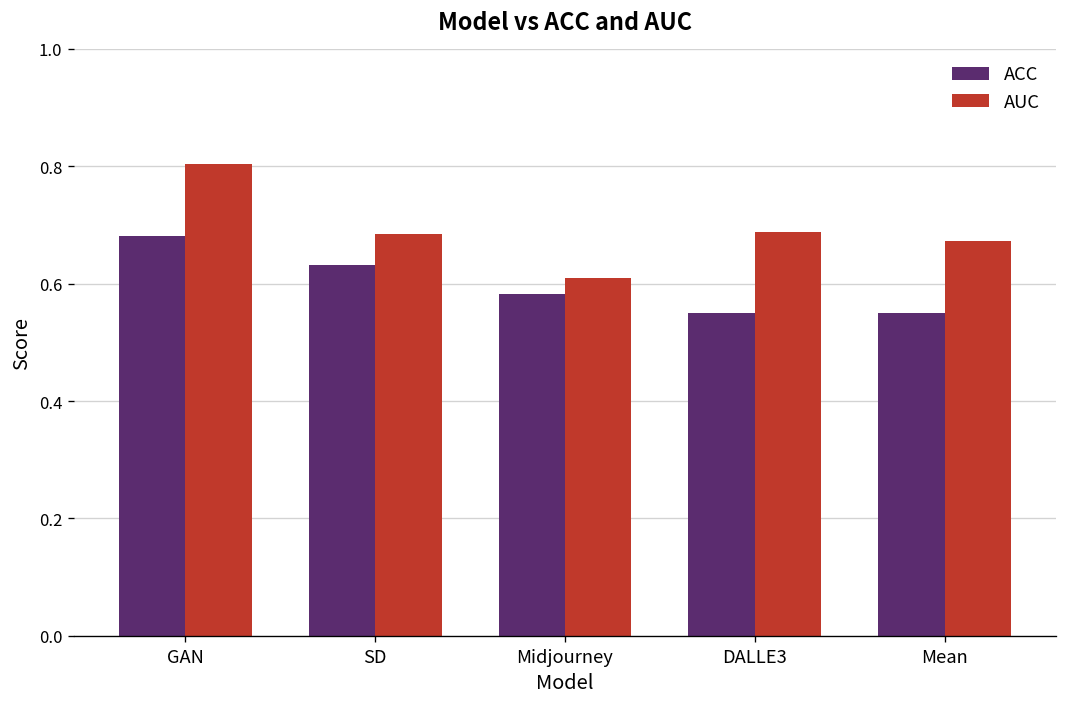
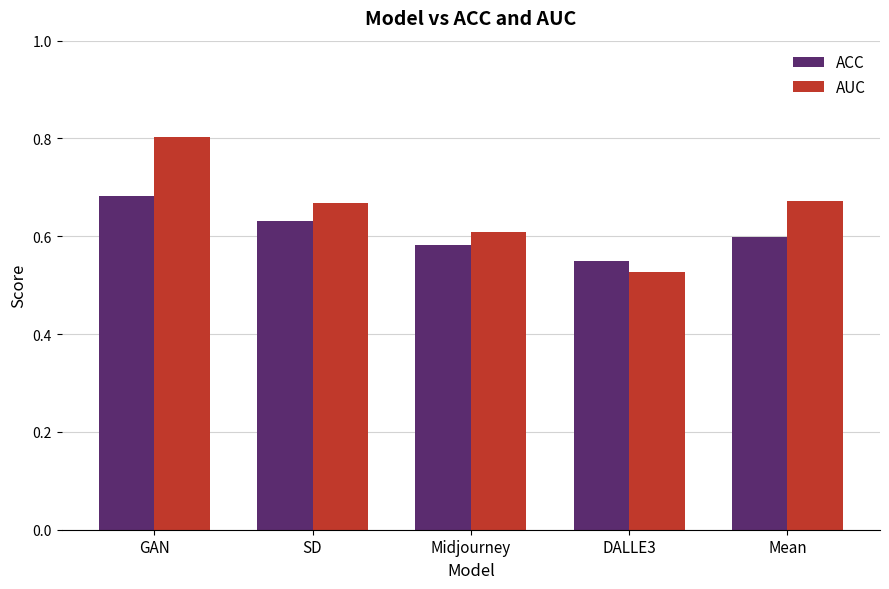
  {
    "ACC": {
      "GAN": 0.68,
      "SD": 0.63,
      "Midjourney": 0.58,
      "DALLE3": 0.55,
-     "Mean": 0.55
+     "Mean": 0.60
    },
    "AUC": {
      "GAN": 0.80,
-     "SD": 0.69,
+     "SD": 0.67,
      "Midjourney": 0.61,
-     "DALLE3": 0.69,
+     "DALLE3": 0.53,
      "Mean": 0.67
    }
  }
